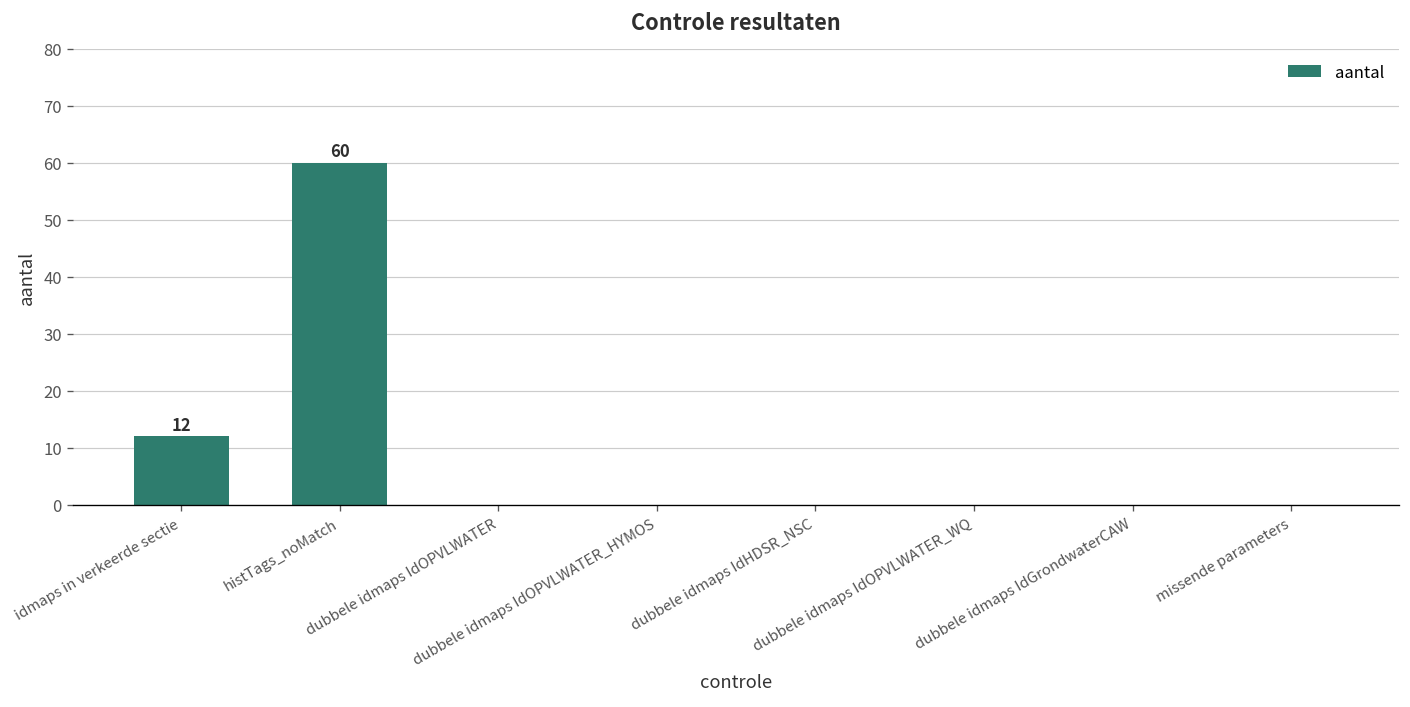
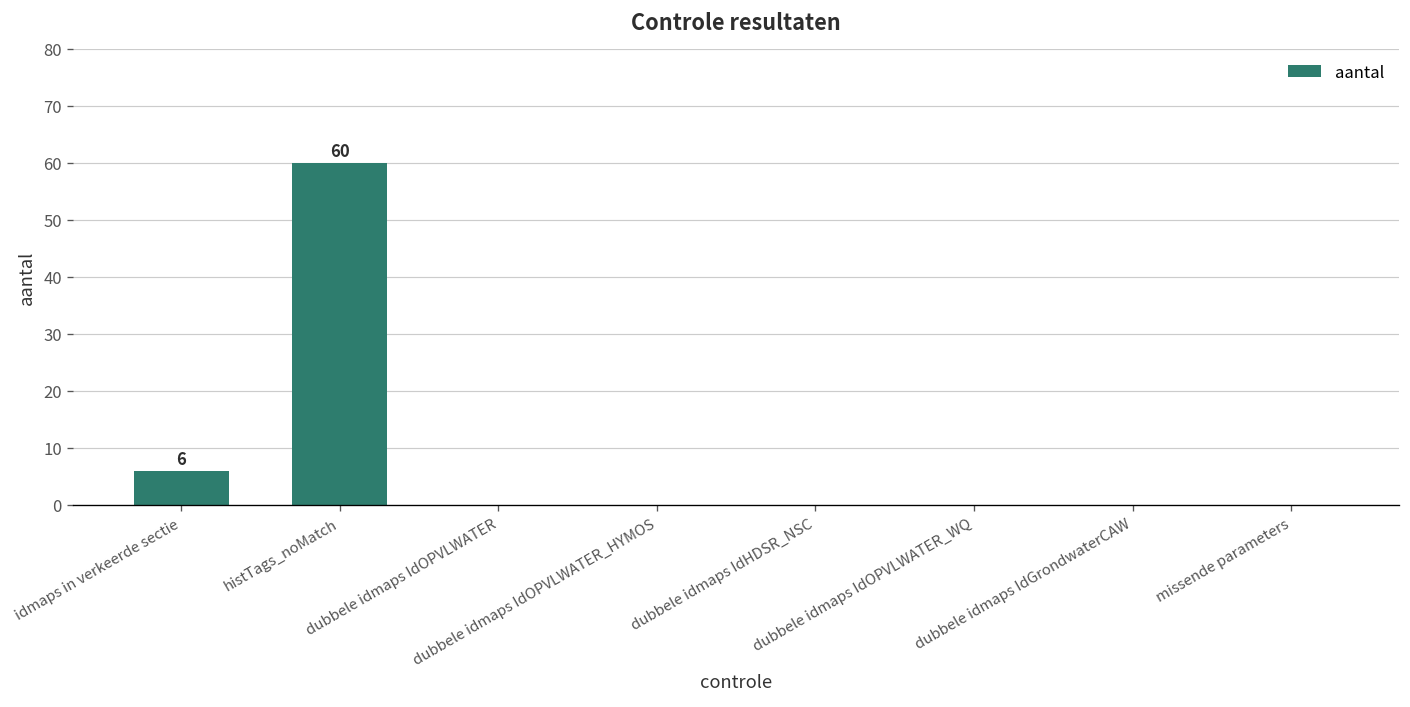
  {
-   "idmaps in verkeerde sectie": 12,
+   "idmaps in verkeerde sectie": 6,
    "histTags_noMatch": 60
  }
